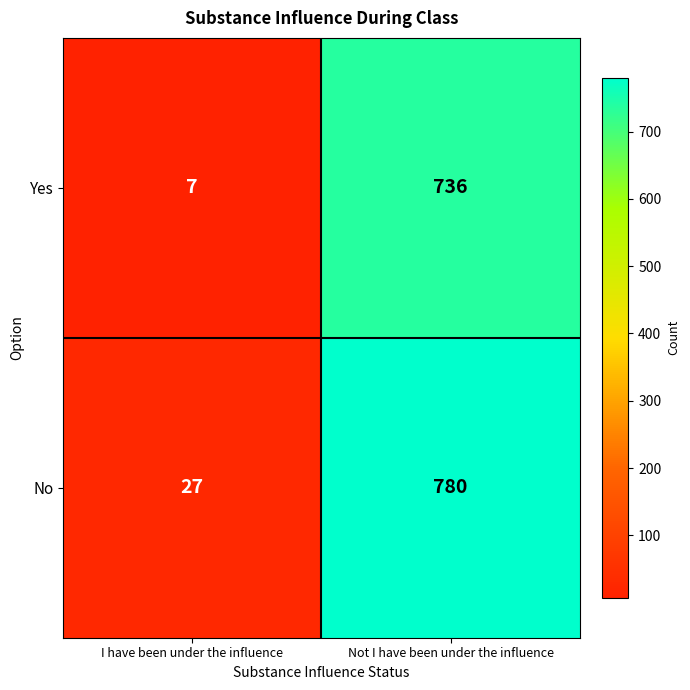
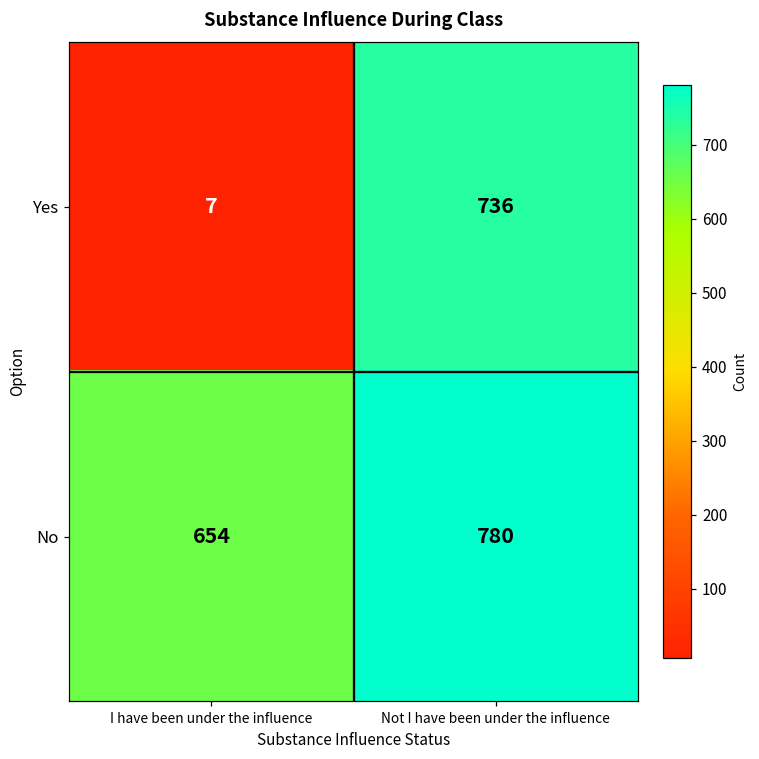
  {
    "Yes": {
      "I have been under the influence": 7,
      "Not I have been under the influence": 736
    },
    "No": {
-     "I have been under the influence": 27,
+     "I have been under the influence": 654,
      "Not I have been under the influence": 780
    }
  }
